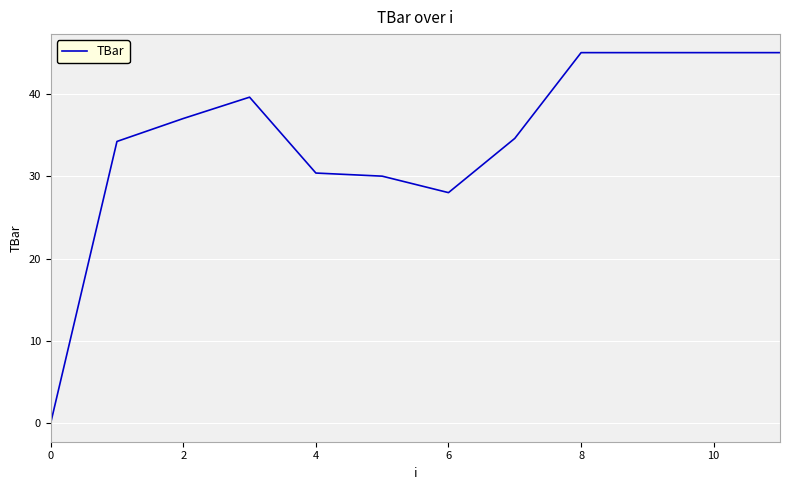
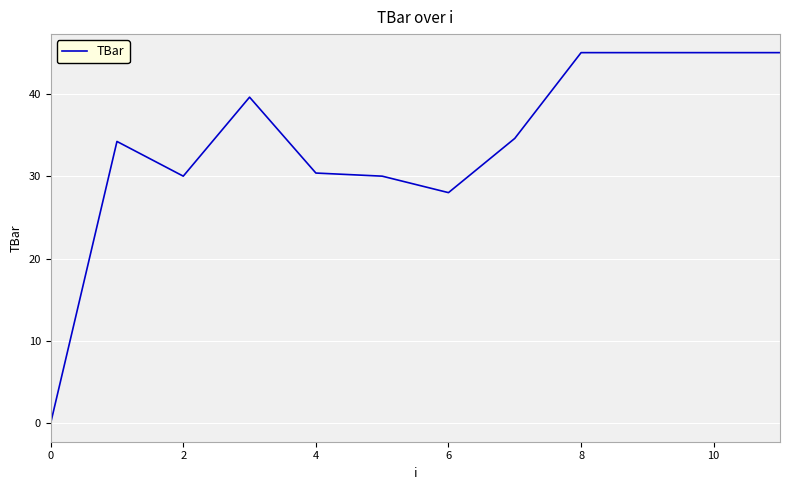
  {
    "0": 0,
-   "2": 37,
+   "2": 30,
    "4": 30,
    "6": 28,
    "8": 45,
    "10": 45
  }
